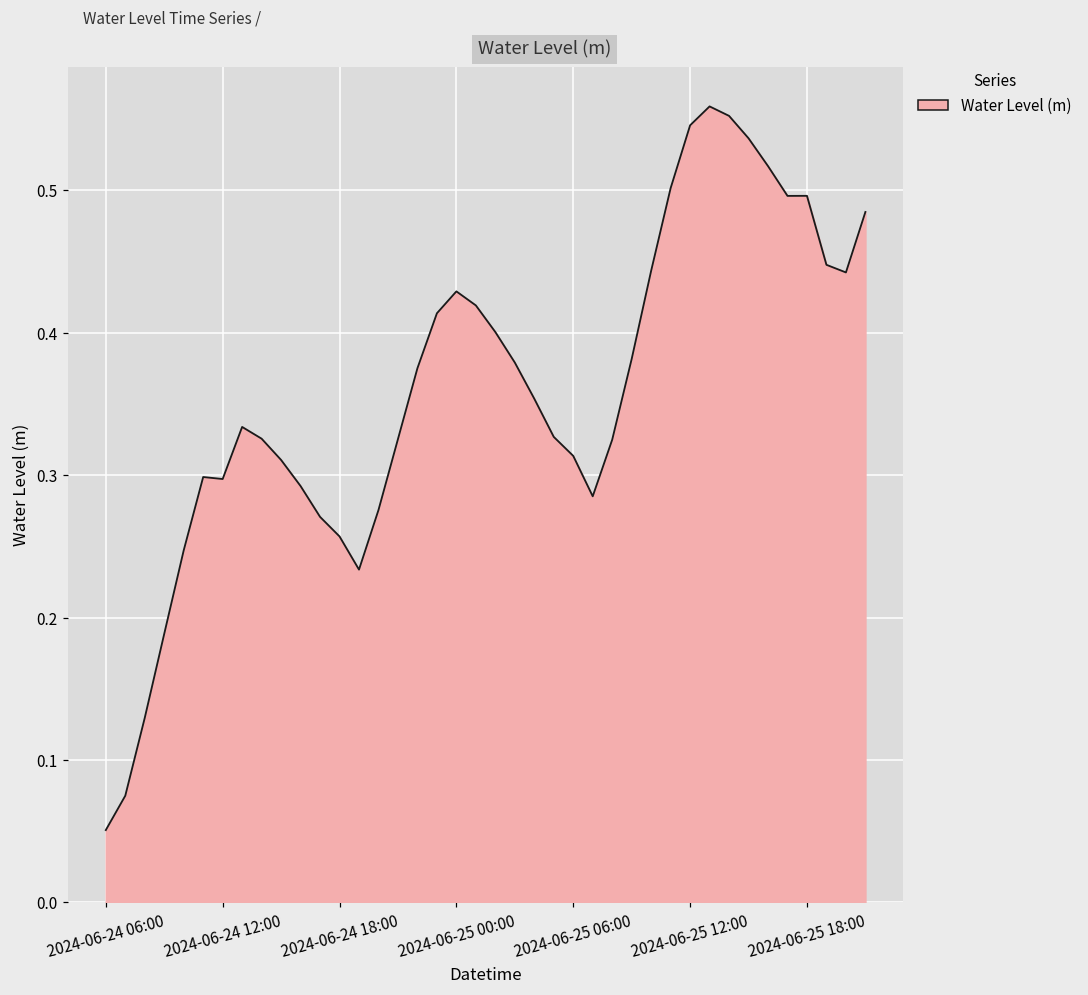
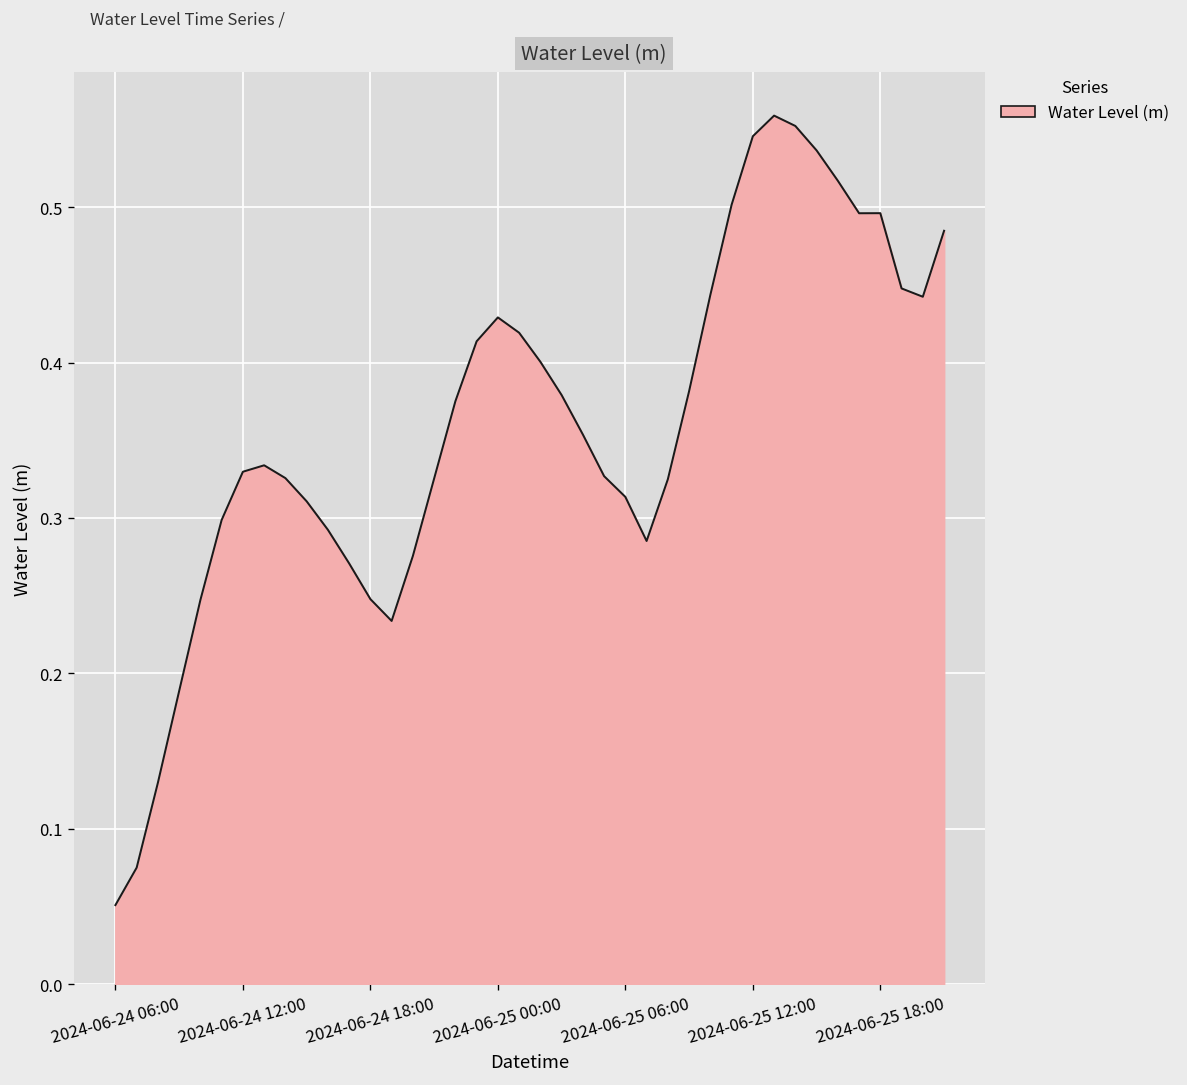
  {
    "2024-06-24 06:00": 0.051,
-   "2024-06-24 12:00": 0.297,
-   "2024-06-24 18:00": 0.257,
+   "2024-06-24 12:00": 0.330,
+   "2024-06-24 18:00": 0.248,
    "2024-06-25 00:00": 0.429,
    "2024-06-25 06:00": 0.314,
    "2024-06-25 12:00": 0.546,
    "2024-06-25 18:00": 0.496
  }
